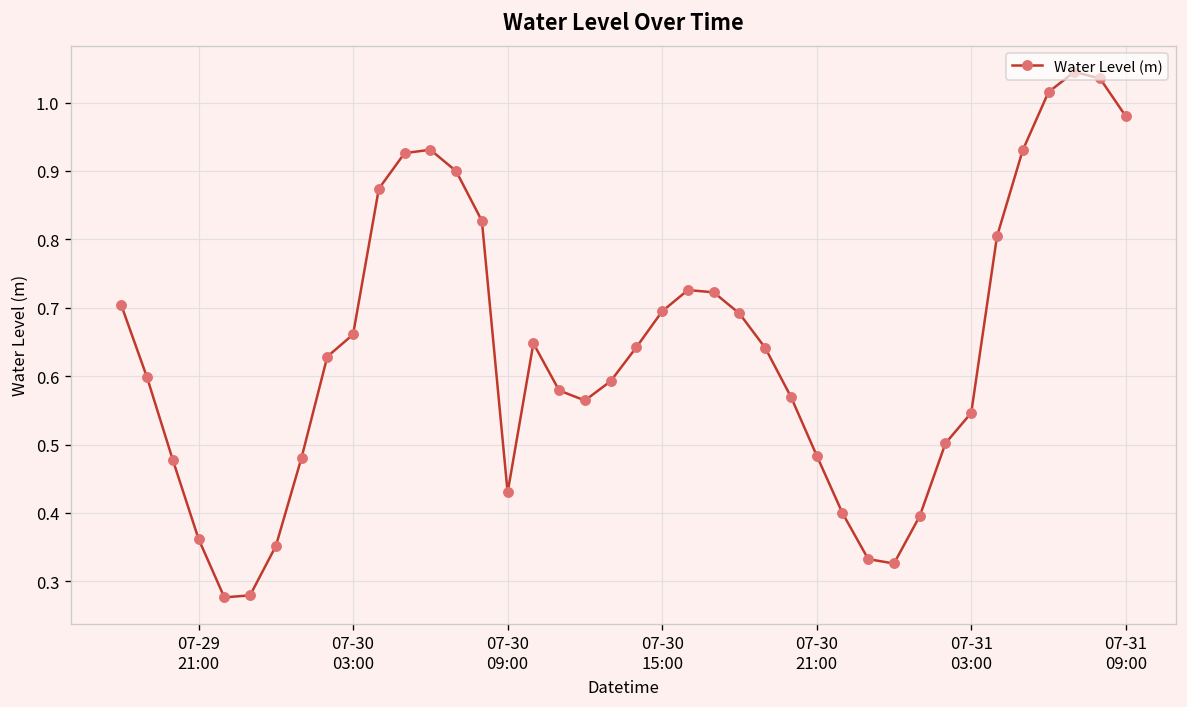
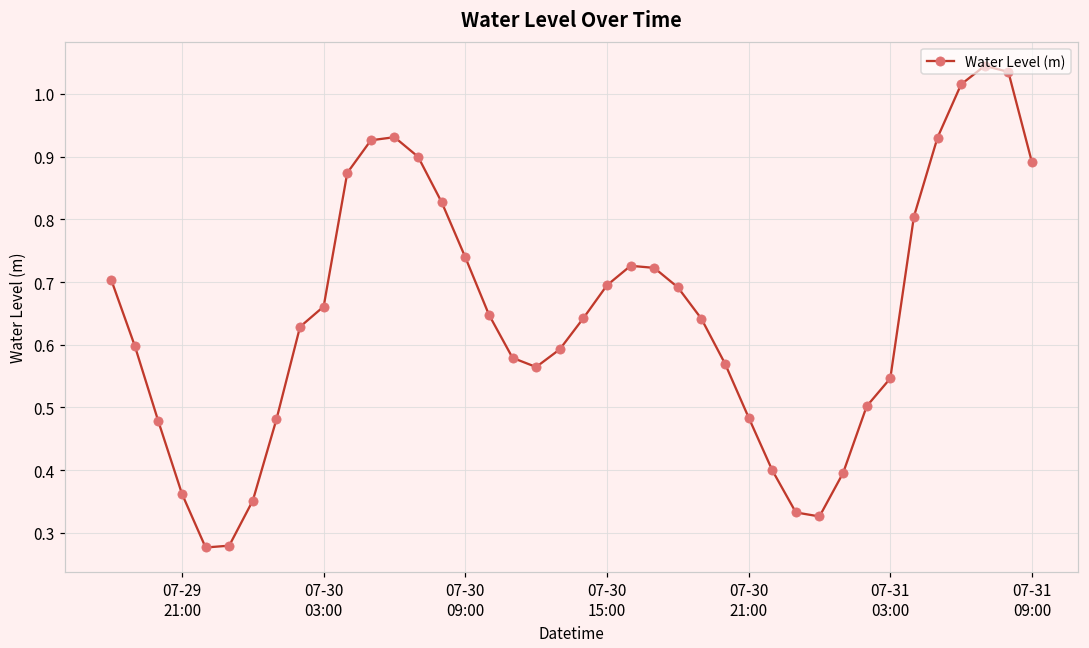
  {
    "07-29 21:00": 0.36,
    "07-30 03:00": 0.66,
-   "07-30 09:00": 0.43,
+   "07-30 09:00": 0.74,
    "07-30 15:00": 0.69,
    "07-30 21:00": 0.48,
    "07-31 03:00": 0.55,
-   "07-31 09:00": 0.98
+   "07-31 09:00": 0.89
  }
